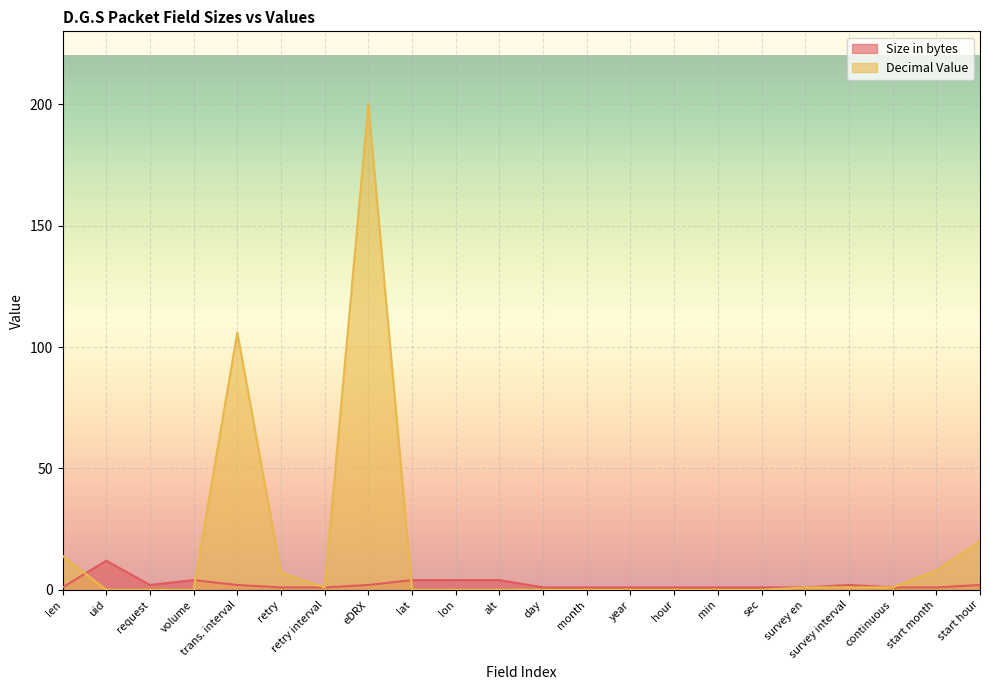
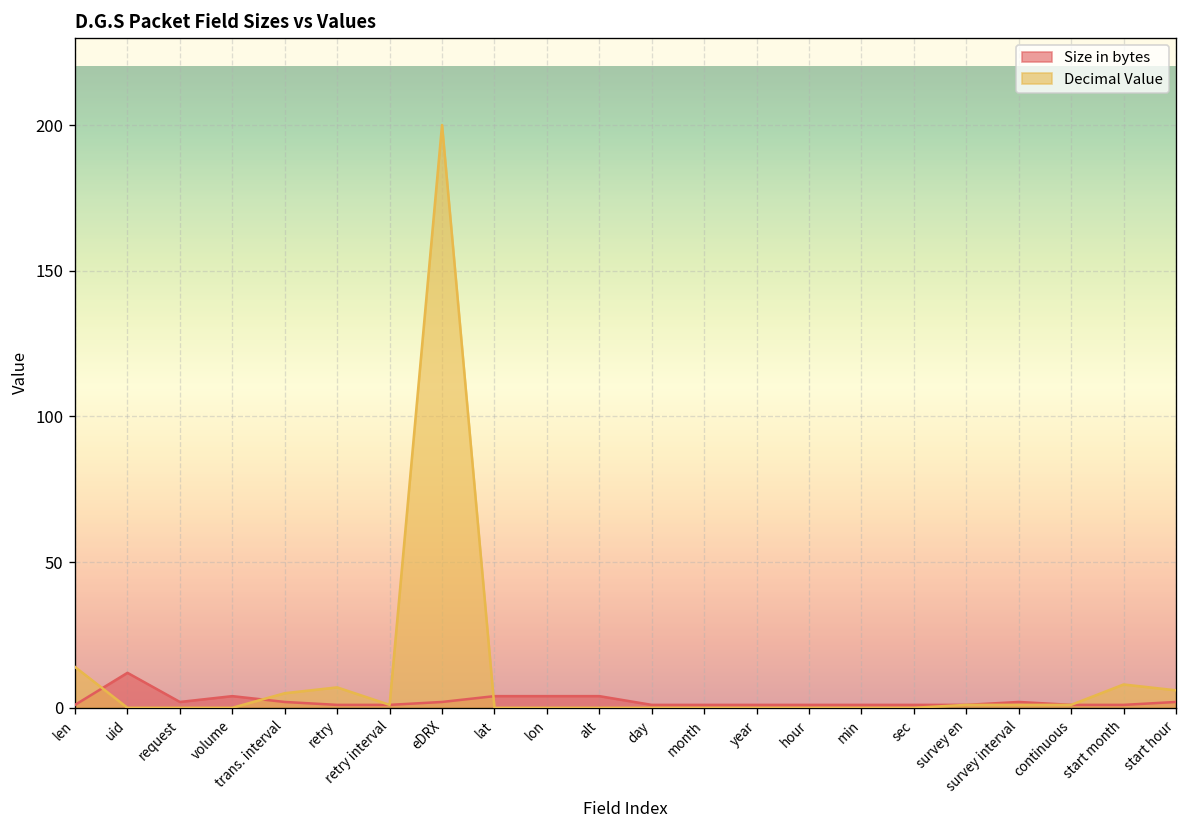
  {
    "Size in bytes": {
      "len": 1,
      "uid": 12,
      "request": 2,
      "volume": 4,
      "trans. interval": 2,
      "retry": 1,
      "eDRX": 2,
      "lat": 4,
      "lon": 4,
      "alt": 4,
      "start month": 1,
      "start hour": 2
    },
    "Decimal Value": {
      "len": 14,
      "uid": 0,
      "request": 0,
      "volume": 0,
-     "trans. interval": 106,
+     "trans. interval": 5,
      "retry": 7,
      "eDRX": 200,
      "lat": 0,
      "lon": 0,
      "alt": 0,
      "start month": 8,
-     "start hour": 20
+     "start hour": 6
    }
  }
